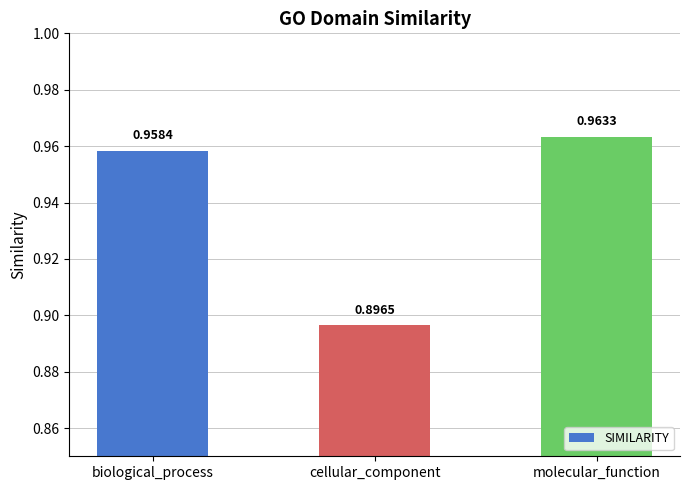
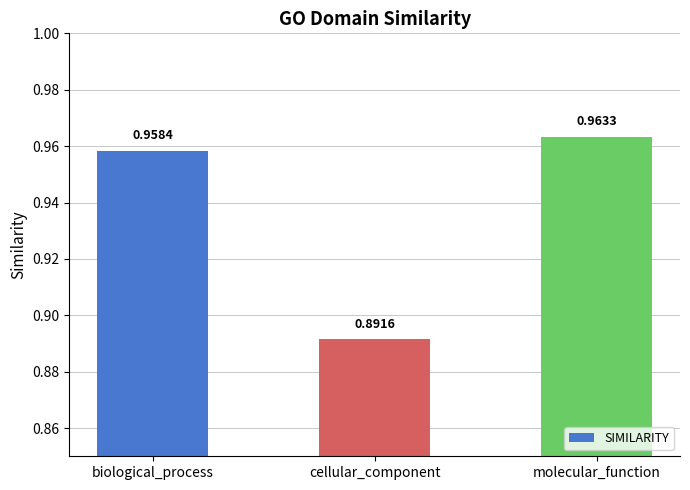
  {
    "biological_process": 0.9584,
-   "cellular_component": 0.8965,
+   "cellular_component": 0.8916,
    "molecular_function": 0.9633
  }
